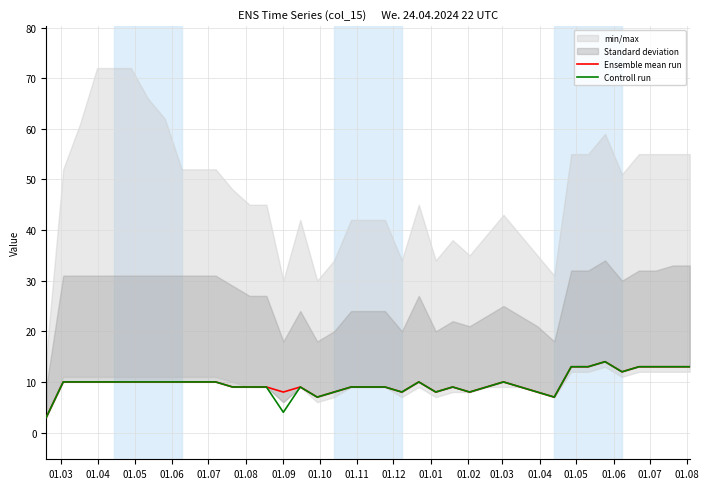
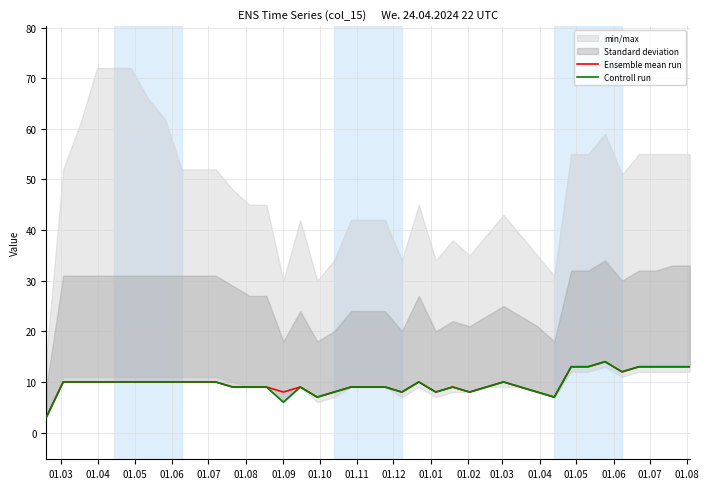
  {
    "Ensemble mean run": {
      "01.09": 8
    },
    "Controll run": {
-     "01.09": 4
+     "01.09": 6
    }
  }
